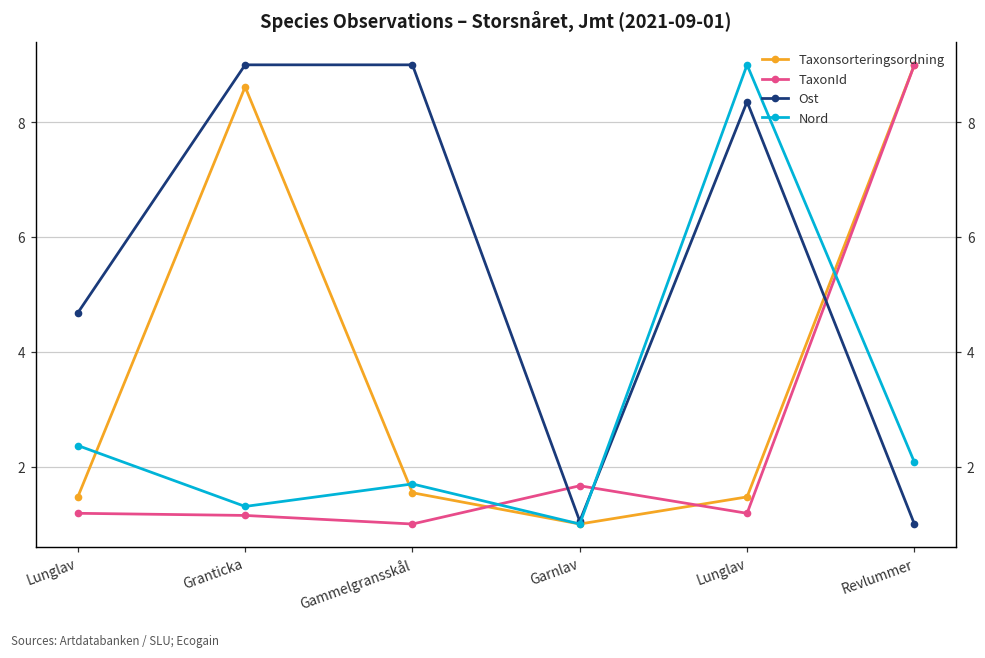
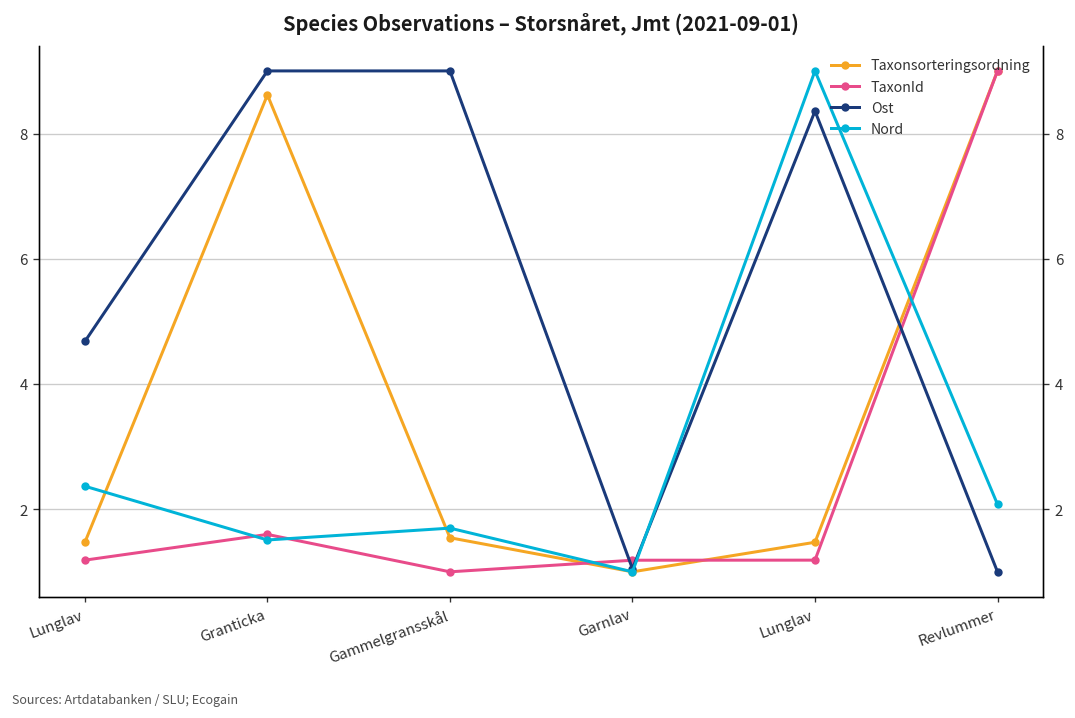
  {
    "Taxonsorteringsordning": {
      "Granticka": 8.6,
      "Gammelgransskål": 1.5
    },
    "TaxonId": {
-     "Granticka": 1.1,
+     "Granticka": 1.6,
      "Gammelgransskål": 1.0,
-     "Garnlav": 1.7
+     "Garnlav": 1.2
    },
    "Ost": {
      "Granticka": 9.0,
      "Gammelgransskål": 9.0,
      "Garnlav": 1.0,
      "Revlummer": 1.0
    },
    "Nord": {
-     "Granticka": 1.3,
+     "Granticka": 1.5,
      "Gammelgransskål": 1.7,
      "Revlummer": 2.1
    }
  }
